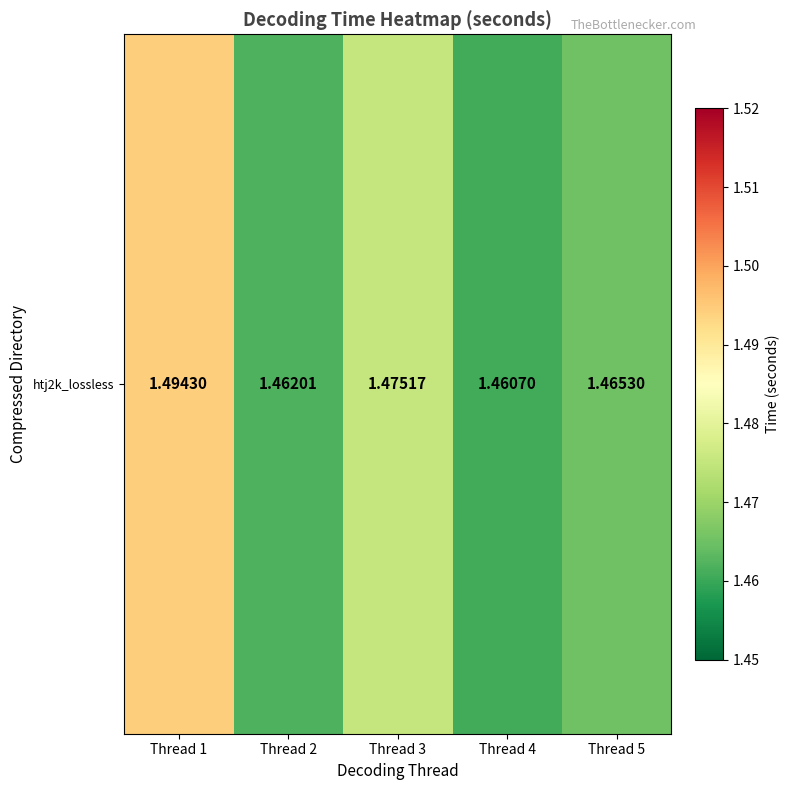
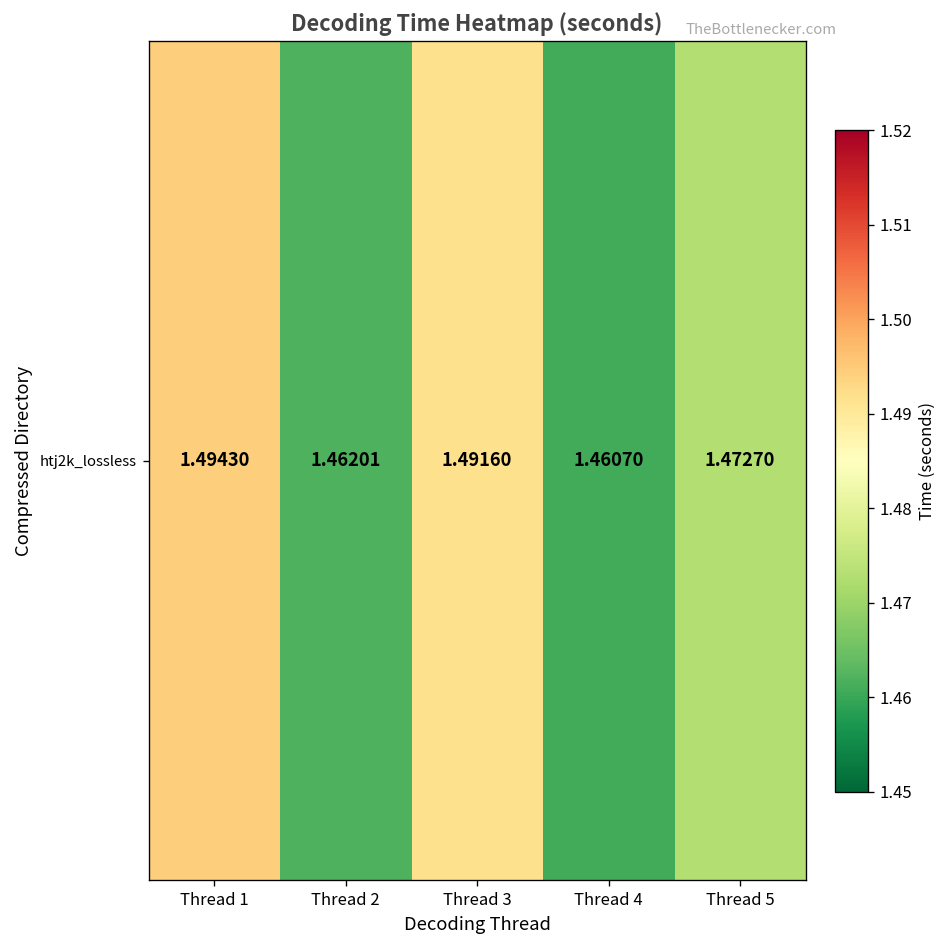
  {
    "htj2k_lossless": {
      "Thread 1": 1.49430,
      "Thread 2": 1.46201,
-     "Thread 3": 1.47517,
+     "Thread 3": 1.49160,
      "Thread 4": 1.46070,
-     "Thread 5": 1.46530
+     "Thread 5": 1.47270
    }
  }
